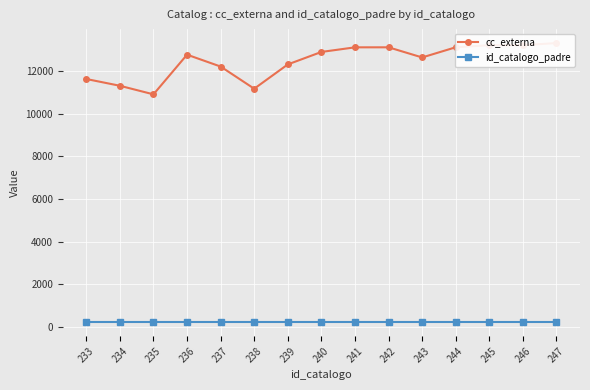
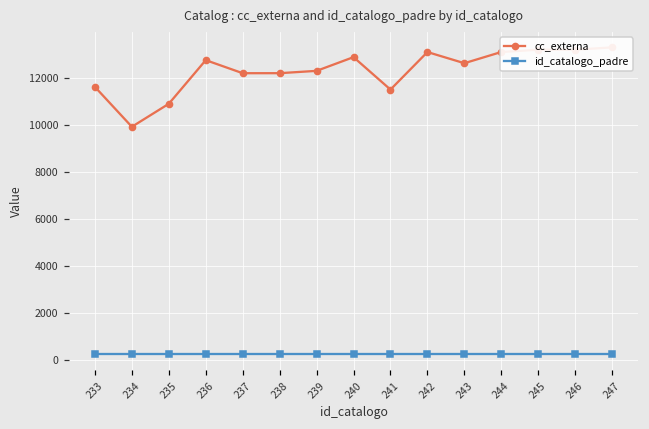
  {
    "cc_externa": {
      "233": 11600,
-     "234": 11300,
+     "234": 9900,
      "235": 10900,
      "236": 12800,
      "237": 12200,
-     "238": 11200,
+     "238": 12200,
      "239": 12300,
      "240": 12900,
-     "241": 13100,
+     "241": 11500,
      "242": 13100,
      "243": 12600
    },
    "id_catalogo_padre": {
      "233": 200,
      "234": 200,
      "235": 200,
      "236": 200,
      "237": 200,
      "238": 200,
      "239": 200,
      "240": 200,
      "241": 200,
      "242": 200,
      "243": 200,
      "244": 200,
      "245": 200,
      "246": 200,
      "247": 200
    }
  }
